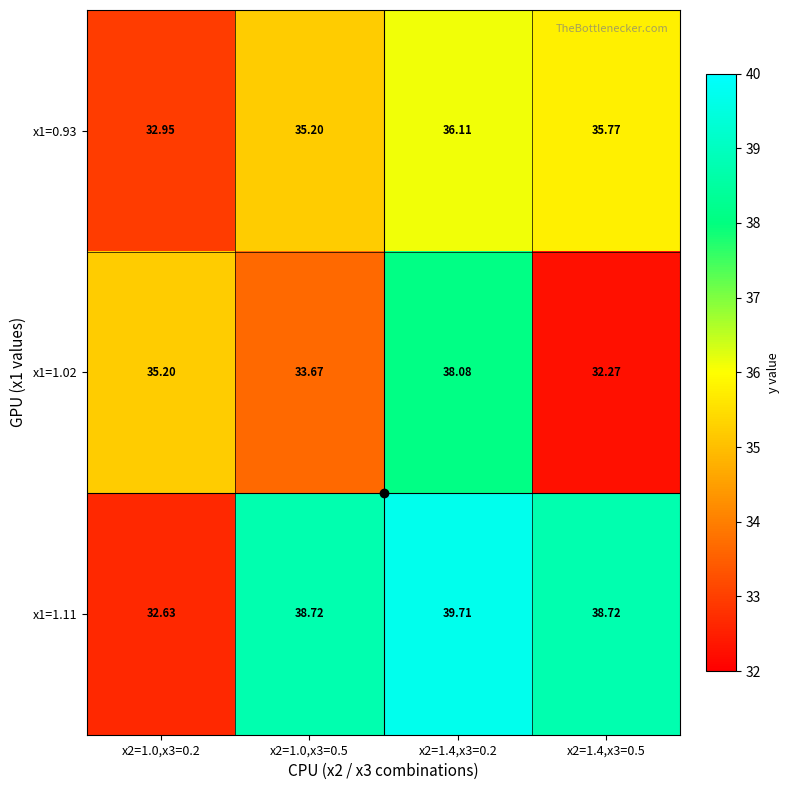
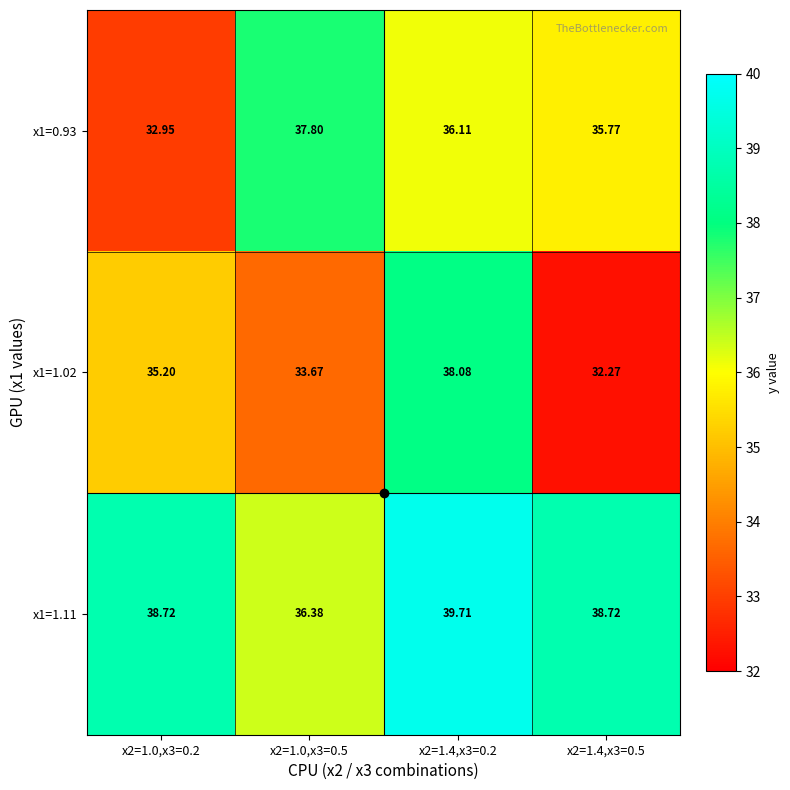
  {
    "x1=0.93": {
      "x2=1.0,x3=0.2": 32.95,
-     "x2=1.0,x3=0.5": 35.20,
+     "x2=1.0,x3=0.5": 37.80,
      "x2=1.4,x3=0.2": 36.11
    },
    "x1=1.02": {
      "x2=1.0,x3=0.2": 35.20,
      "x2=1.0,x3=0.5": 33.67,
      "x2=1.4,x3=0.2": 38.08,
      "x2=1.4,x3=0.5": 32.27
    },
    "x1=1.11": {
-     "x2=1.0,x3=0.2": 32.63,
-     "x2=1.0,x3=0.5": 38.72,
+     "x2=1.0,x3=0.2": 38.72,
+     "x2=1.0,x3=0.5": 36.38,
      "x2=1.4,x3=0.2": 39.71,
      "x2=1.4,x3=0.5": 38.72
    }
  }
